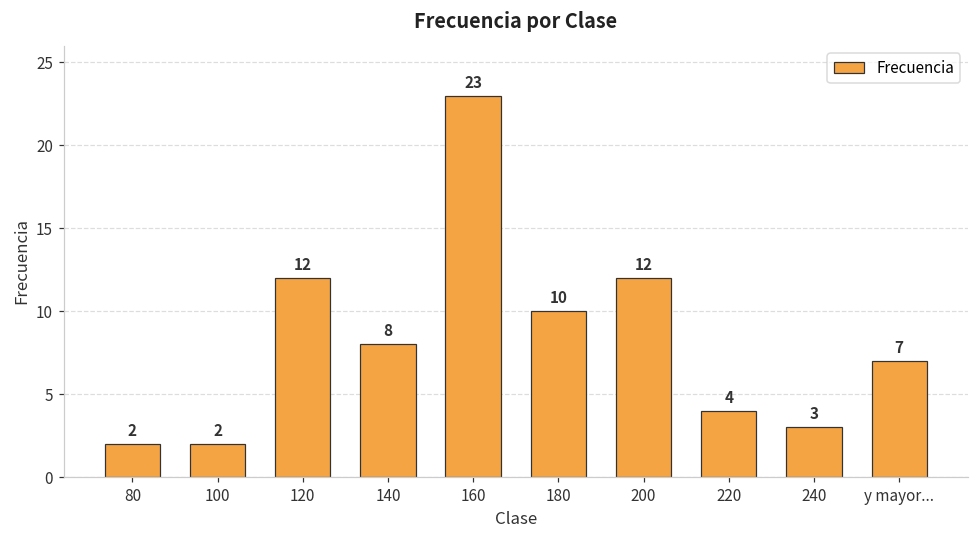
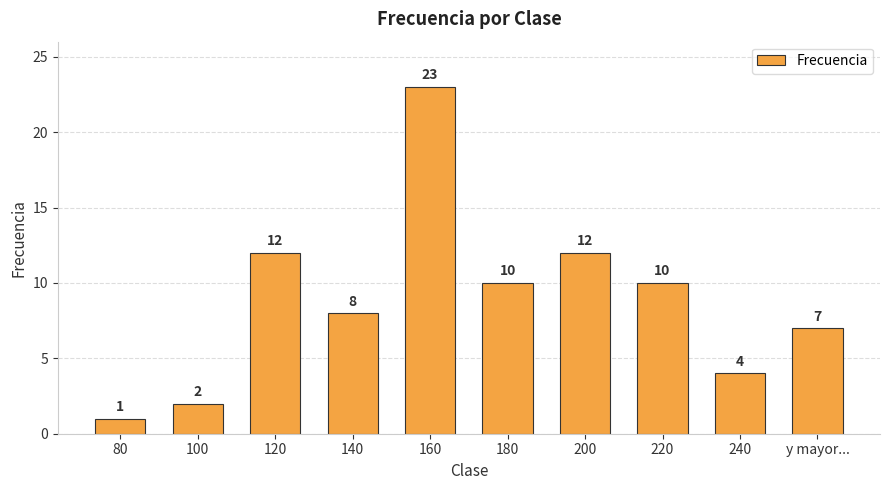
  {
-   "80": 2,
+   "80": 1,
    "100": 2,
    "120": 12,
    "140": 8,
    "160": 23,
    "180": 10,
    "200": 12,
-   "220": 4,
-   "240": 3,
+   "220": 10,
+   "240": 4,
    "y mayor...": 7
  }
